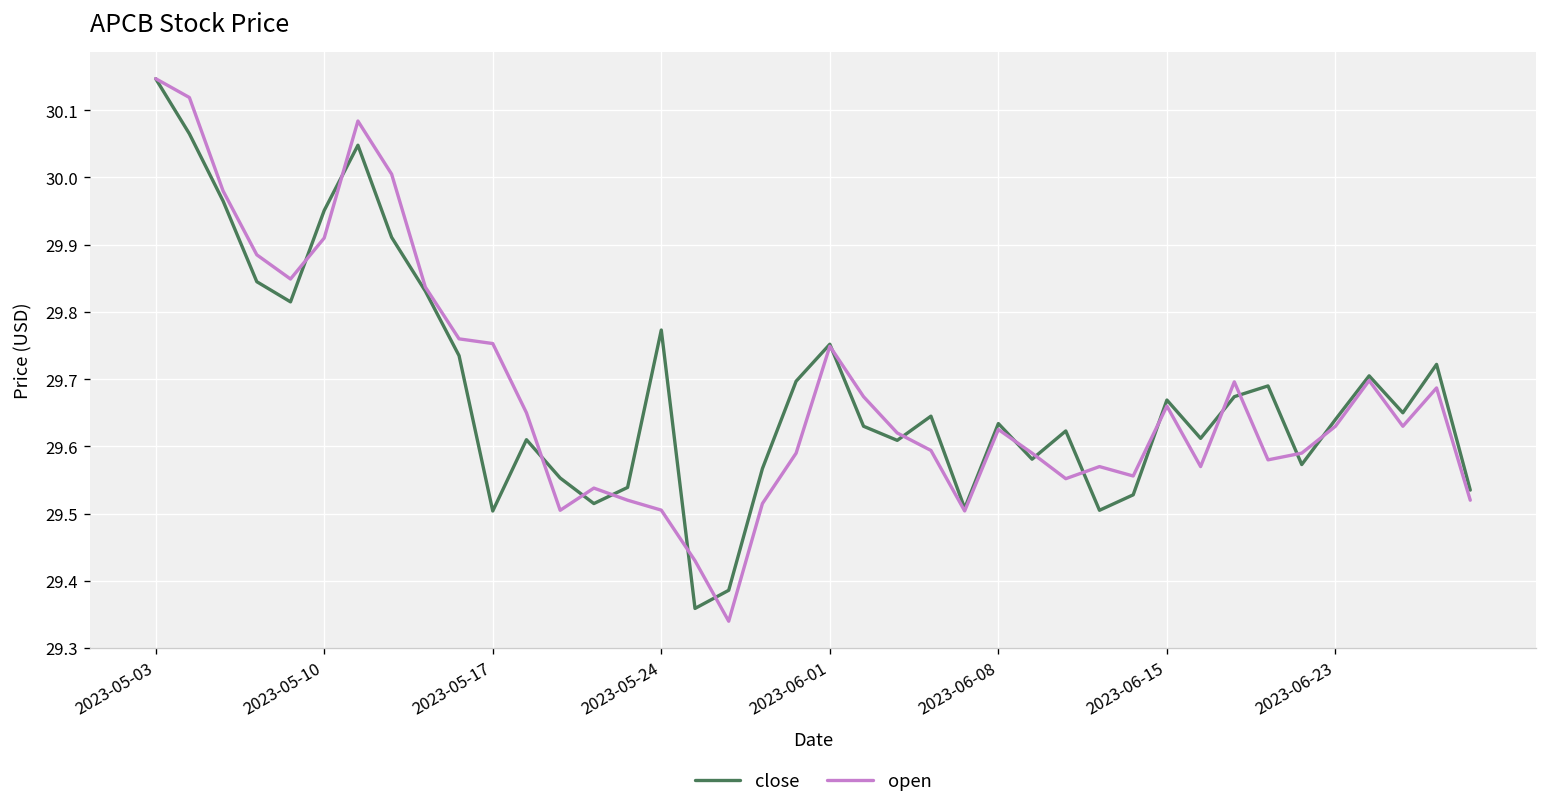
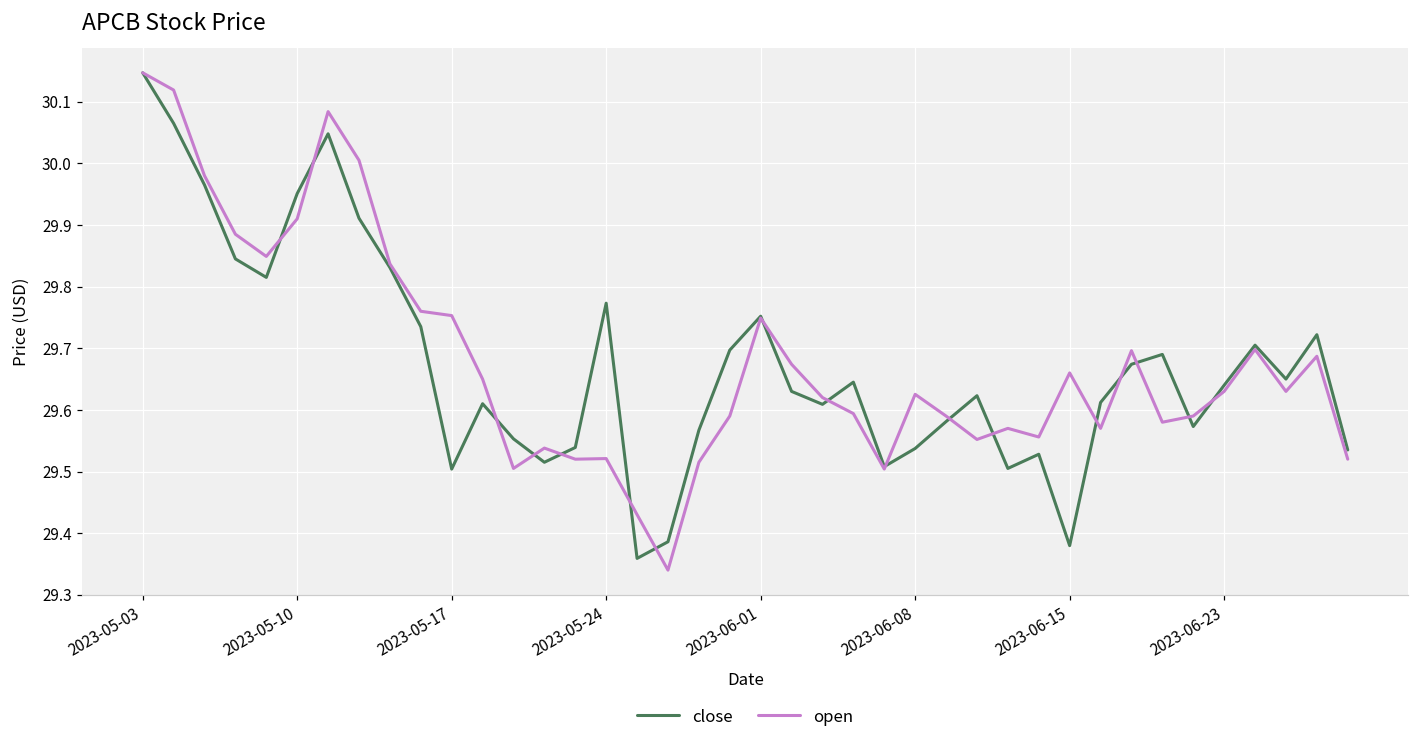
  {
    "close": {
      "2023-05-10": 29.95,
      "2023-05-17": 29.50,
      "2023-05-24": 29.77,
-     "2023-06-08": 29.63,
-     "2023-06-15": 29.67,
+     "2023-06-08": 29.54,
+     "2023-06-15": 29.38,
      "2023-06-23": 29.64
    },
    "open": {
      "2023-05-10": 29.91,
      "2023-05-17": 29.75,
-     "2023-05-24": 29.51,
+     "2023-05-24": 29.52,
      "2023-06-08": 29.63,
      "2023-06-15": 29.66,
      "2023-06-23": 29.63
    }
  }
